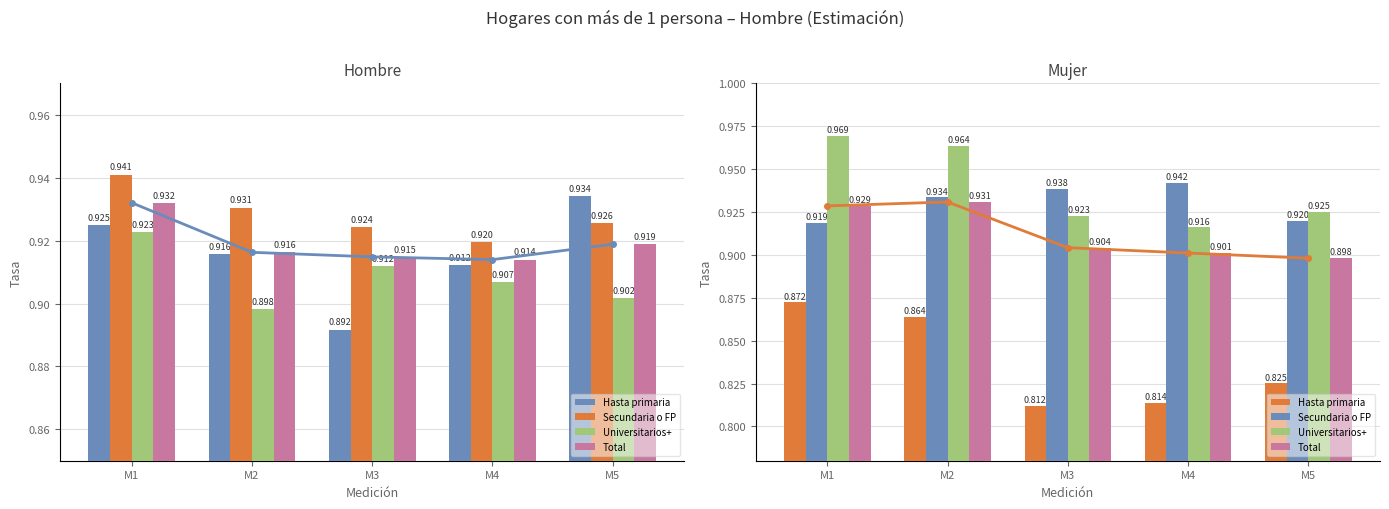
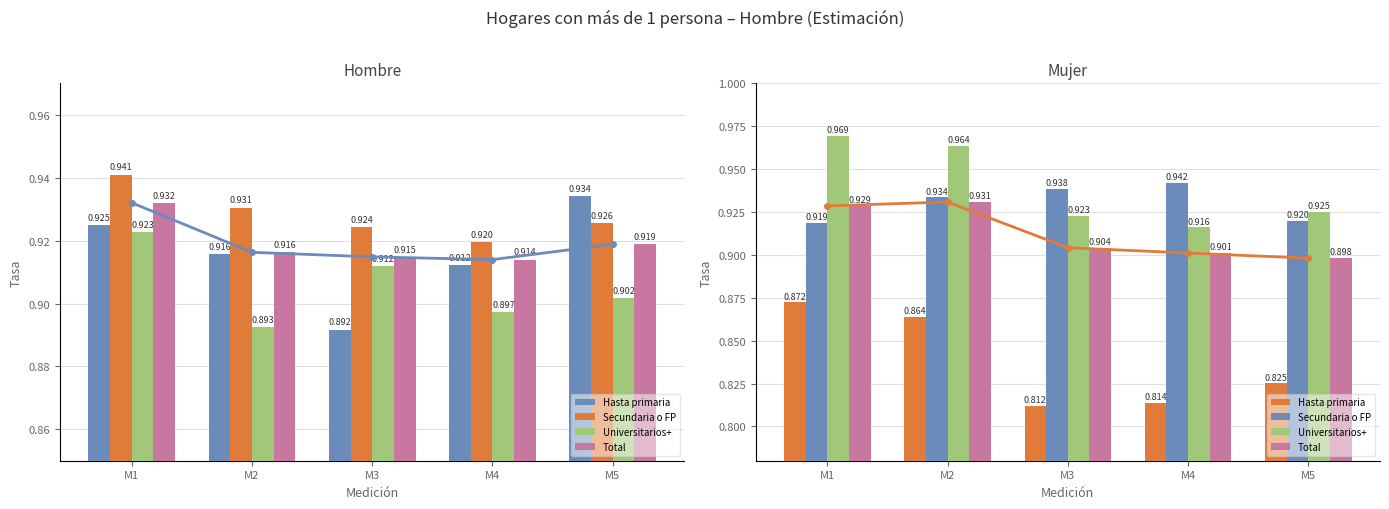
  {
    "Hombre": {
      "Universitarios+": {
        "M1": 0.923,
-       "M2": 0.898,
-       "M4": 0.907,
+       "M2": 0.893,
+       "M4": 0.897,
        "M5": 0.902
      },
      "Total": {
        "M1": 0.932,
        "M2": 0.916,
        "M3": 0.915,
        "M4": 0.914,
        "M5": 0.919
      }
    },
    "Mujer": {
      "Secundaria o FP": {
        "M1": 0.919,
        "M2": 0.934,
        "M3": 0.938,
        "M4": 0.942,
        "M5": 0.920
      },
      "Universitarios+": {
        "M1": 0.969,
        "M2": 0.964,
        "M3": 0.923,
        "M4": 0.916,
        "M5": 0.925
      },
      "Total": {
        "M1": 0.929,
        "M2": 0.931,
        "M3": 0.904,
        "M4": 0.901,
        "M5": 0.898
      }
    }
  }
